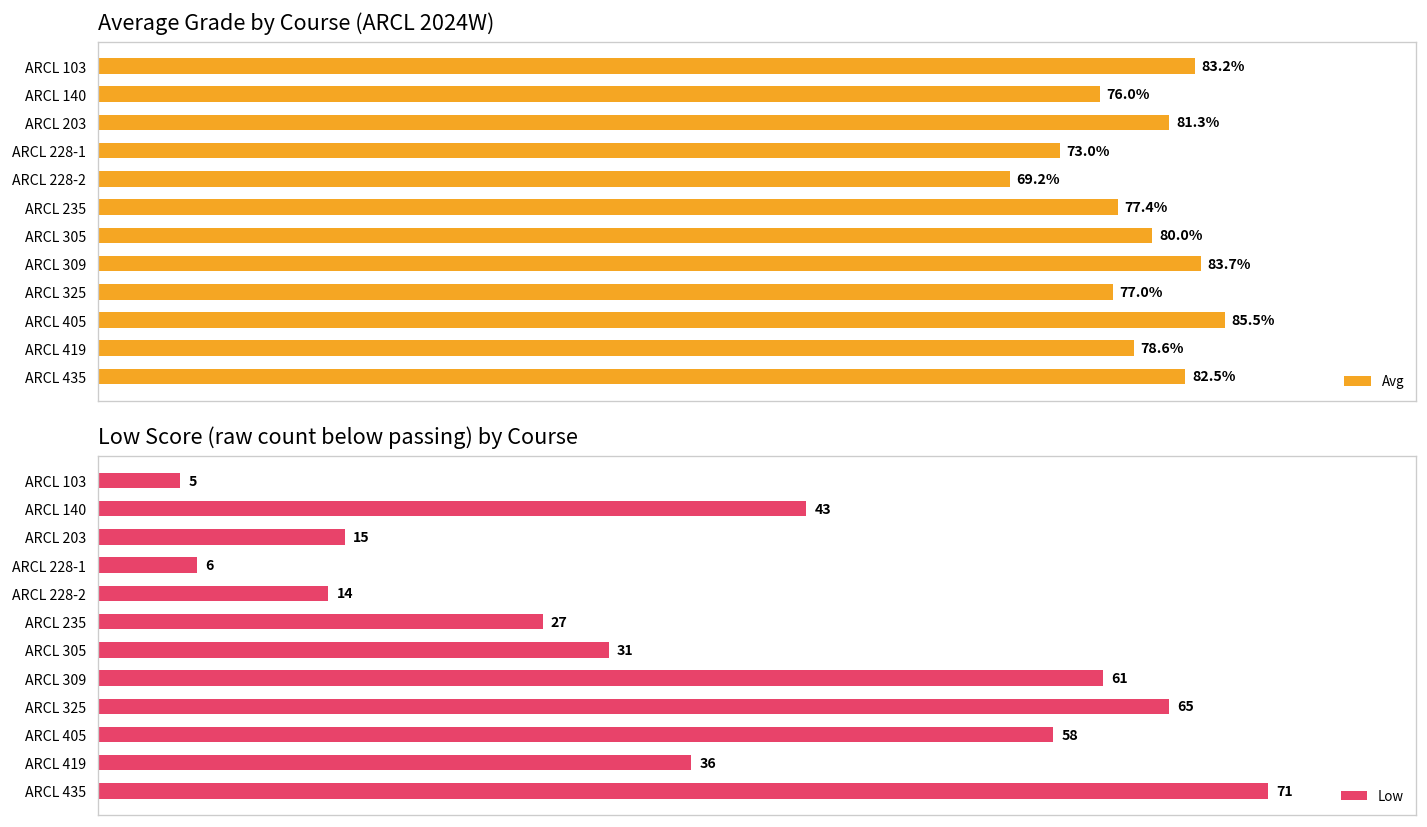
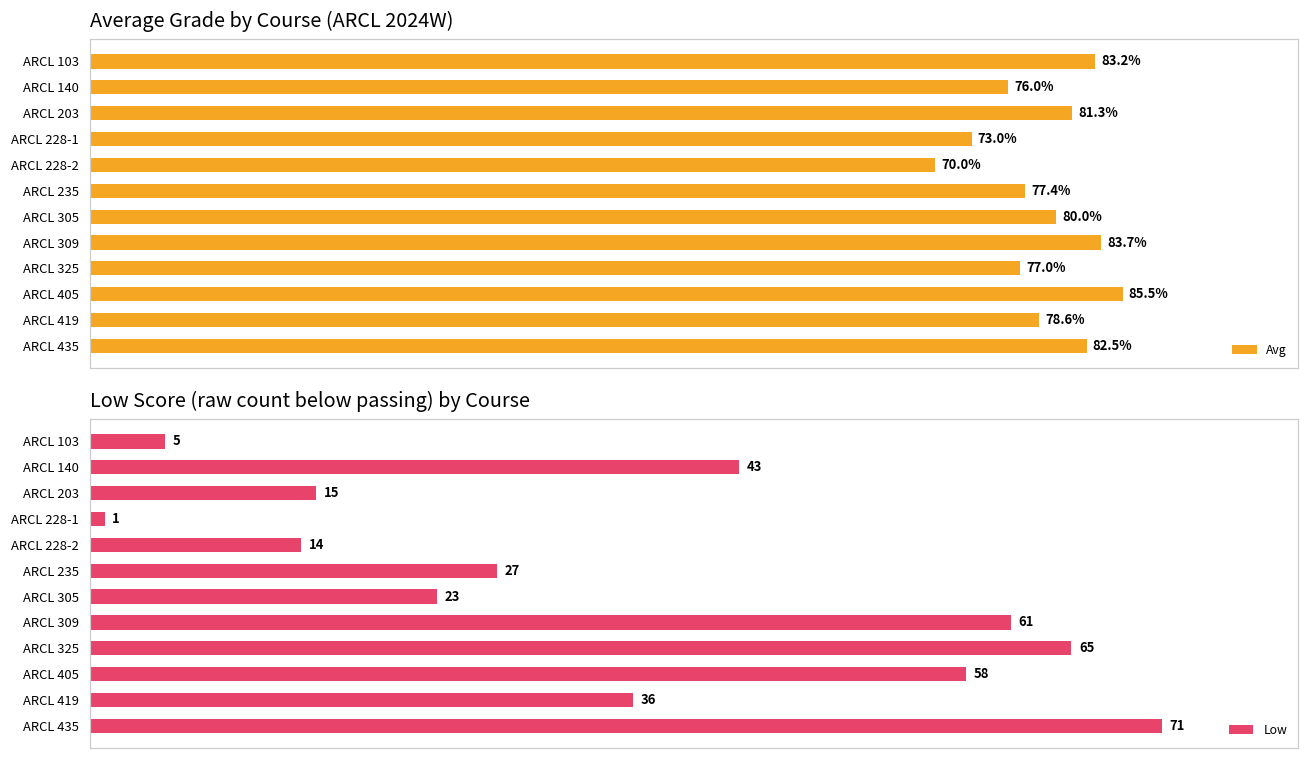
  {
    "Average Grade by Course (ARCL 2024W)": {
      "ARCL 103": "83.2%",
      "ARCL 140": "76.0%",
      "ARCL 203": "81.3%",
      "ARCL 228-1": "73.0%",
-     "ARCL 228-2": "69.2%",
+     "ARCL 228-2": "70.0%",
      "ARCL 235": "77.4%",
      "ARCL 305": "80.0%",
      "ARCL 309": "83.7%",
      "ARCL 325": "77.0%",
      "ARCL 405": "85.5%",
      "ARCL 419": "78.6%",
      "ARCL 435": "82.5%"
    },
    "Low Score (raw count below passing) by Course": {
      "ARCL 103": "5",
      "ARCL 140": "43",
      "ARCL 203": "15",
-     "ARCL 228-1": "6",
+     "ARCL 228-1": "1",
      "ARCL 228-2": "14",
      "ARCL 235": "27",
-     "ARCL 305": "31",
+     "ARCL 305": "23",
      "ARCL 309": "61",
      "ARCL 325": "65",
      "ARCL 405": "58",
      "ARCL 419": "36",
      "ARCL 435": "71"
    }
  }
